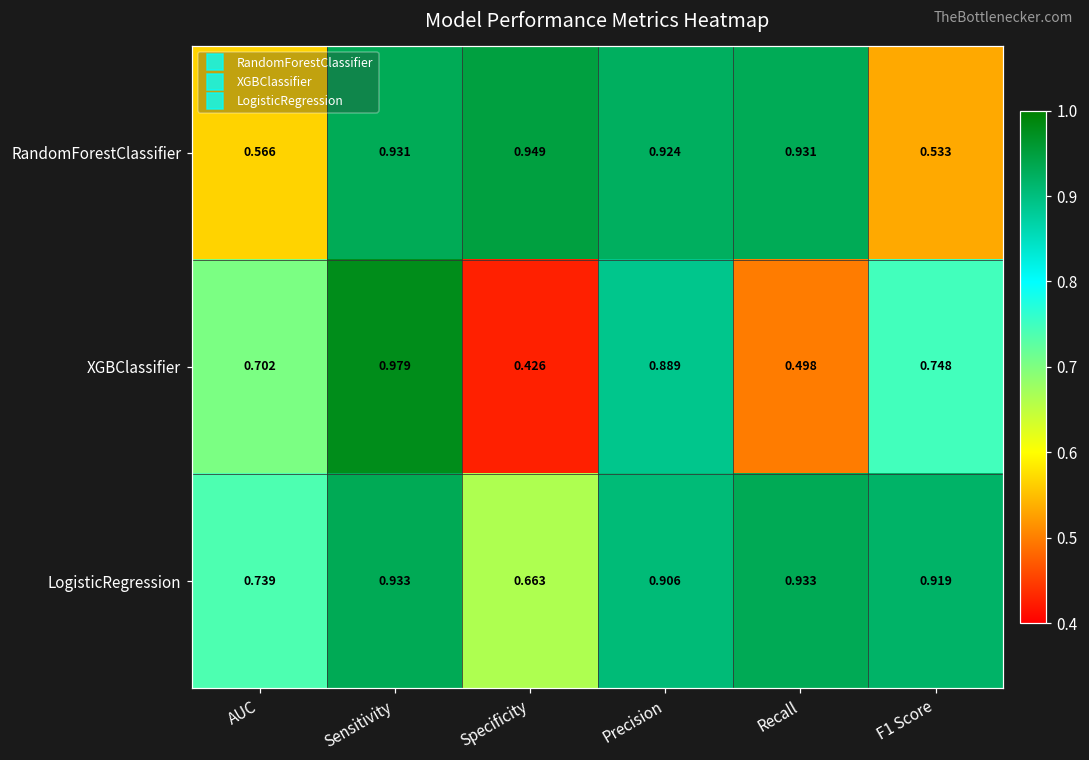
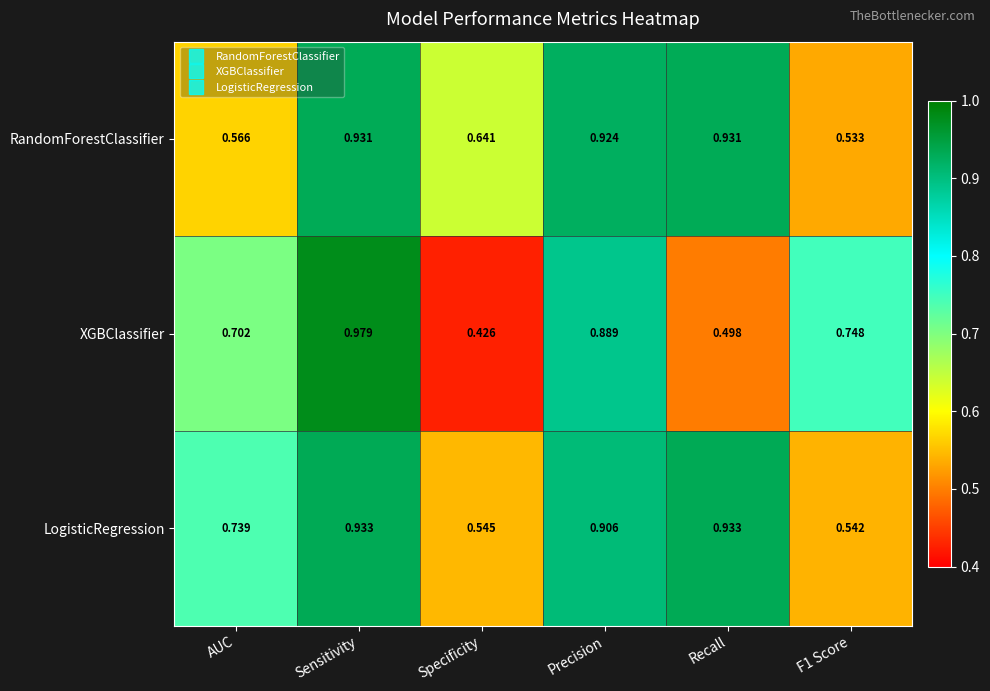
  {
    "RandomForestClassifier": {
      "AUC": 0.566,
      "Sensitivity": 0.931,
-     "Specificity": 0.949,
+     "Specificity": 0.641,
      "Precision": 0.924,
      "Recall": 0.931,
      "F1 Score": 0.533
    },
    "XGBClassifier": {
      "AUC": 0.702,
      "Sensitivity": 0.979,
      "Specificity": 0.426,
      "Precision": 0.889,
      "Recall": 0.498,
      "F1 Score": 0.748
    },
    "LogisticRegression": {
      "AUC": 0.739,
      "Sensitivity": 0.933,
-     "Specificity": 0.663,
+     "Specificity": 0.545,
      "Precision": 0.906,
      "Recall": 0.933,
-     "F1 Score": 0.919
+     "F1 Score": 0.542
    }
  }
